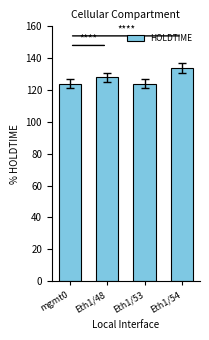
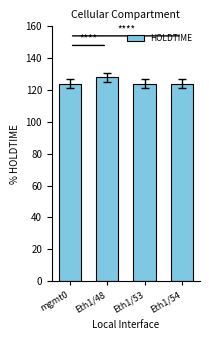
  {
    "HOLDTIME": {
      "mgmt0": 124,
      "Eth1/48": 128,
      "Eth1/53": 124,
-     "Eth1/54": 134
+     "Eth1/54": 124
    }
  }
